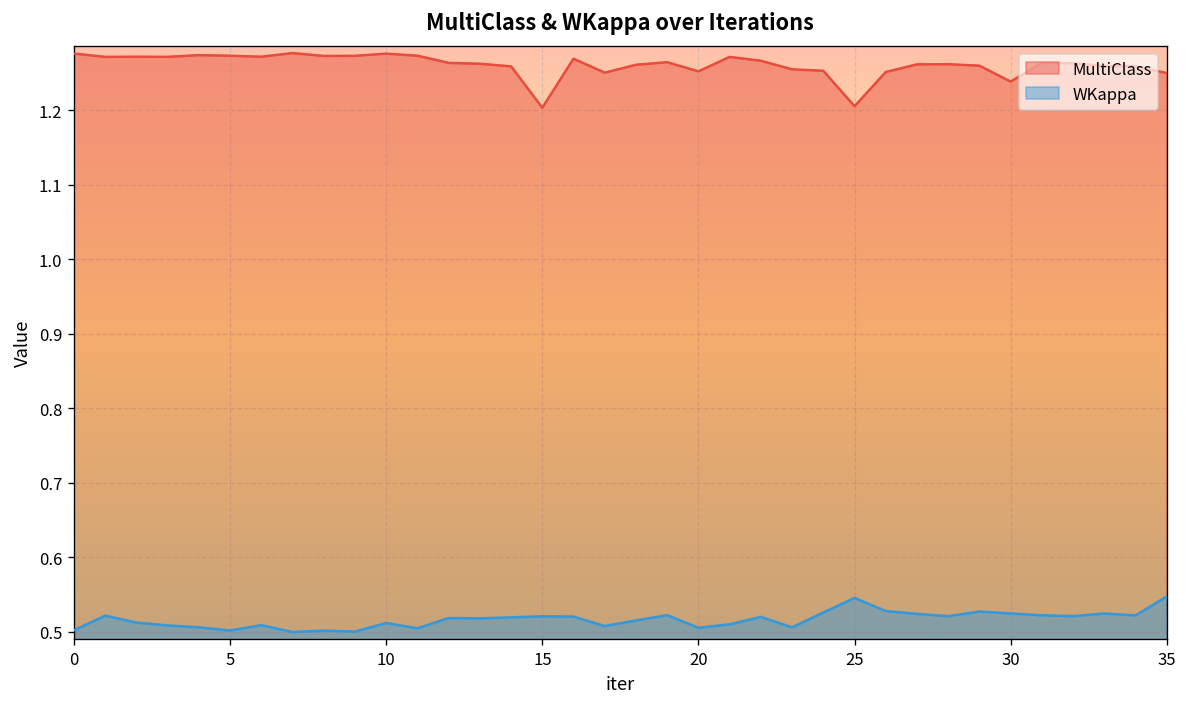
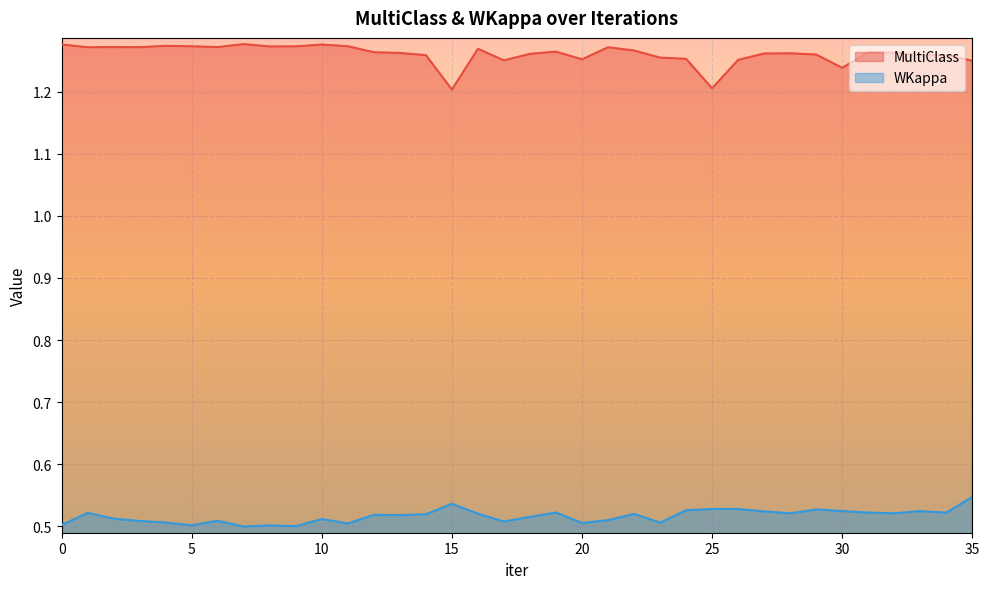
  {
    "MultiClass": {
      "0": 1.28,
      "5": 1.27,
      "10": 1.28,
      "15": 1.20,
      "20": 1.25,
      "25": 1.21,
      "30": 1.24,
      "35": 1.25
    },
    "WKappa": {
      "0": 0.50,
      "5": 0.50,
      "10": 0.51,
-     "15": 0.52,
+     "15": 0.54,
      "20": 0.51,
-     "25": 0.55,
+     "25": 0.53,
      "30": 0.52,
      "35": 0.55
    }
  }
